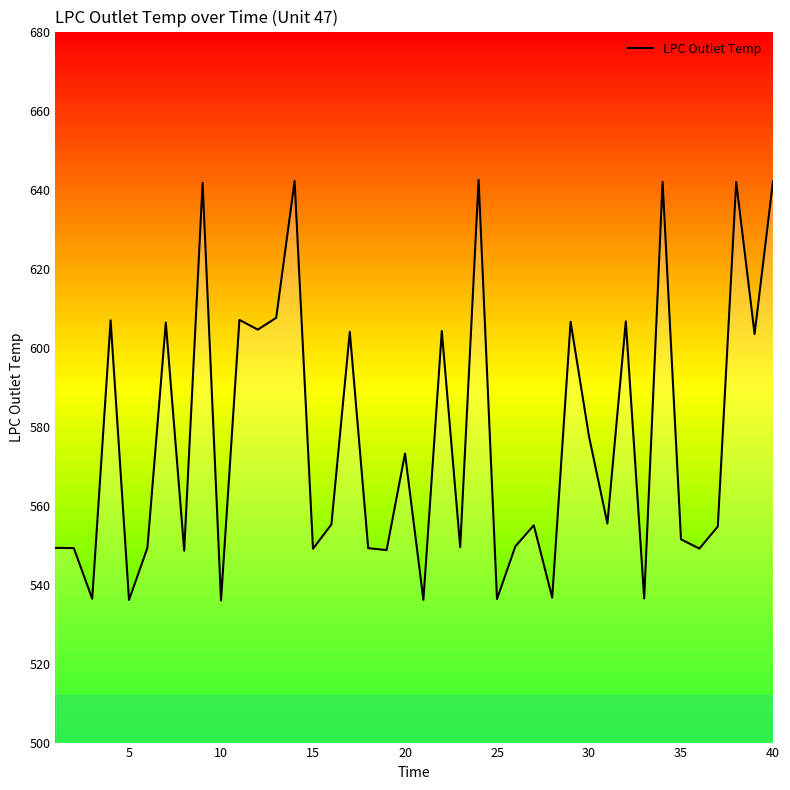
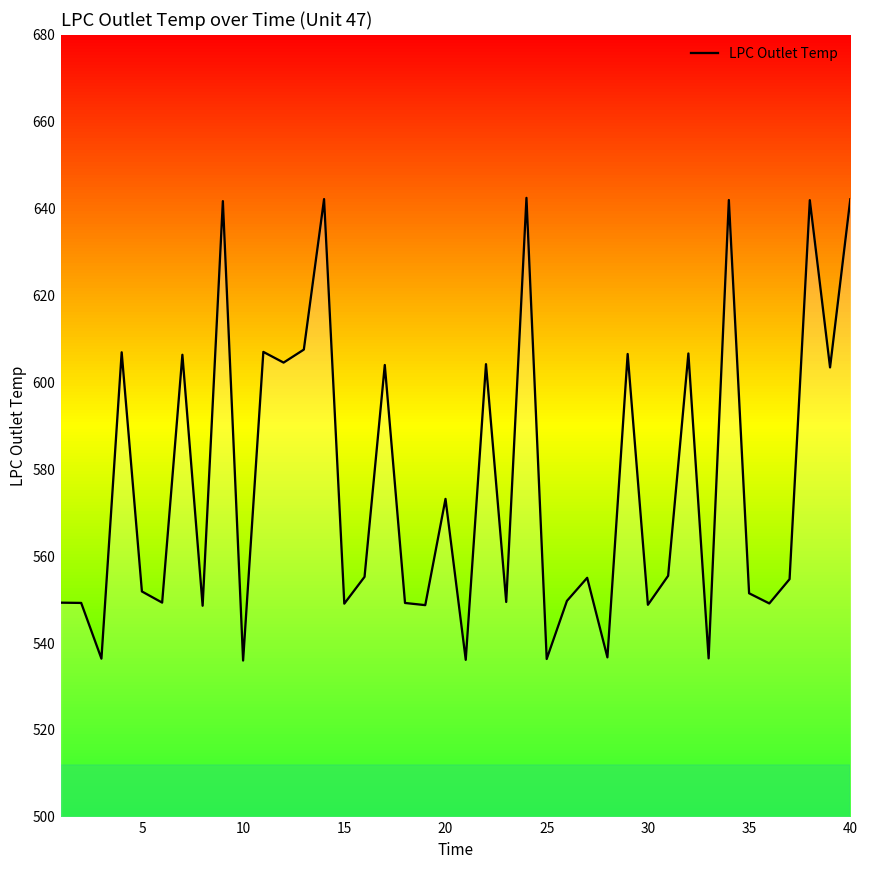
  {
-   "5": 536,
+   "5": 552,
    "10": 536,
    "15": 549,
    "20": 573,
    "25": 536,
-   "30": 578,
+   "30": 549,
    "35": 551,
    "40": 642
  }
